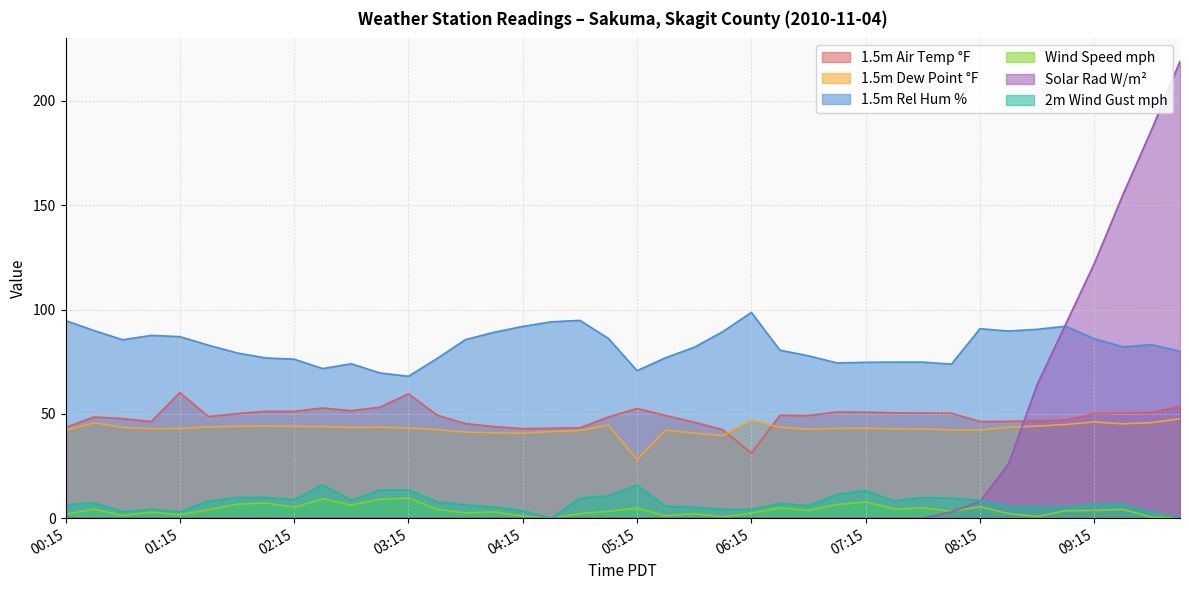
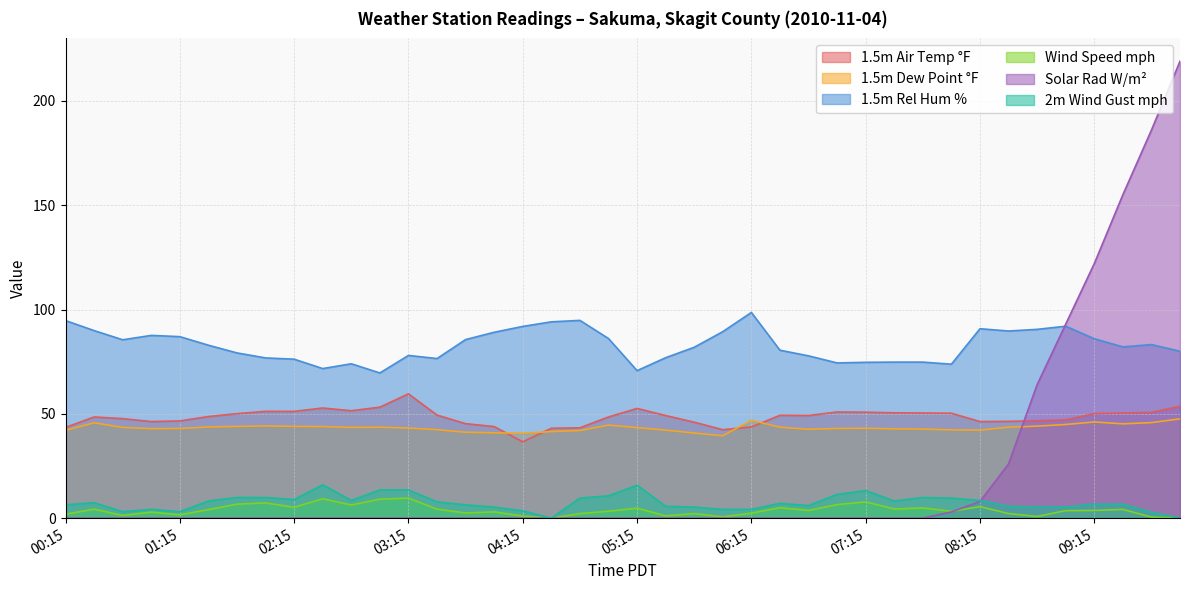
  {
    "1.5m Air Temp °F": {
      "00:15": 44,
-     "01:15": 60,
+     "01:15": 47,
      "02:15": 51,
      "03:15": 60,
-     "04:15": 43,
+     "04:15": 37,
      "05:15": 53,
-     "06:15": 31,
+     "06:15": 44,
      "07:15": 51,
      "08:15": 46,
      "09:15": 50
    },
    "1.5m Dew Point °F": {
      "00:15": 42,
      "01:15": 43,
      "02:15": 44,
      "03:15": 43,
      "04:15": 41,
-     "05:15": 28,
+     "05:15": 43,
      "06:15": 47,
      "07:15": 43,
      "08:15": 42,
      "09:15": 46
    },
    "1.5m Rel Hum %": {
      "00:15": 95,
      "01:15": 87,
      "02:15": 76,
-     "03:15": 68,
+     "03:15": 78,
      "04:15": 92,
      "05:15": 71,
      "06:15": 99,
      "07:15": 75,
      "08:15": 91,
      "09:15": 86
    },
    "Wind Speed mph": {
      "00:15": 2,
      "01:15": 2,
      "02:15": 5,
      "03:15": 10,
      "05:15": 5,
      "06:15": 2,
      "07:15": 8,
      "08:15": 6,
      "09:15": 4
    },
    "Solar Rad W/m²": {
      "00:15": 0,
      "01:15": 0,
      "02:15": 0,
      "03:15": 0,
      "05:15": 0,
      "06:15": 0,
      "07:15": 0,
      "09:15": 122
    },
    "2m Wind Gust mph": {
      "00:15": 6,
      "01:15": 3,
      "02:15": 9,
      "03:15": 14,
      "04:15": 4,
      "05:15": 16,
      "06:15": 4,
      "07:15": 13,
      "09:15": 7
    }
  }
